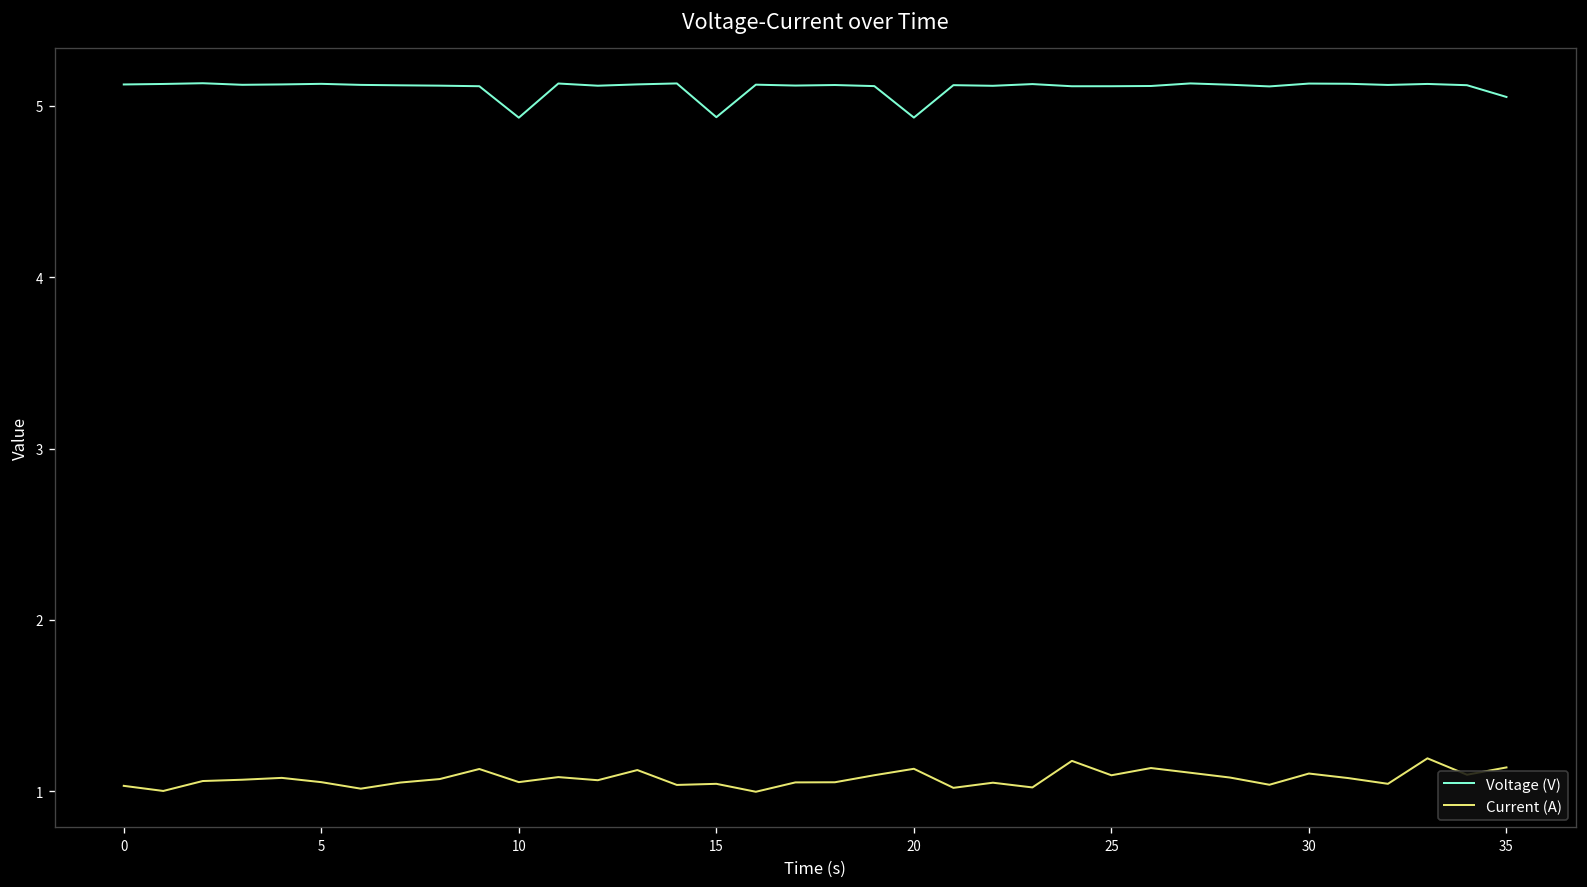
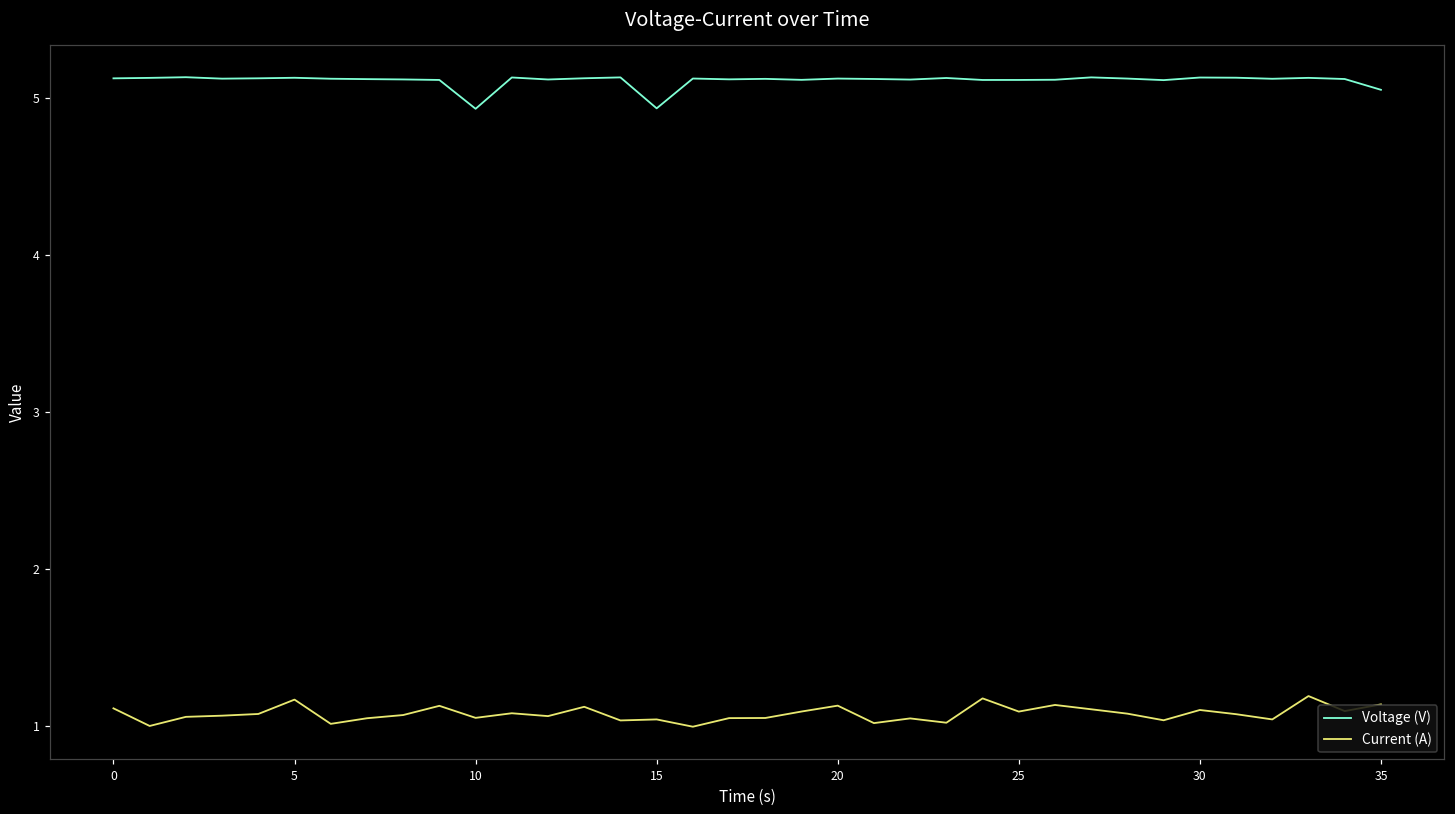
  {
    "Voltage (V)": {
      "0": 5.13,
      "5": 5.13,
      "10": 4.93,
      "15": 4.93,
-     "20": 4.93,
+     "20": 5.12,
      "25": 5.11,
      "30": 5.13,
      "35": 5.05
    },
    "Current (A)": {
-     "0": 1.03,
-     "5": 1.05,
+     "0": 1.11,
+     "5": 1.17,
      "10": 1.05,
      "15": 1.04,
      "20": 1.13,
      "25": 1.09,
      "30": 1.10,
      "35": 1.14
    }
  }
